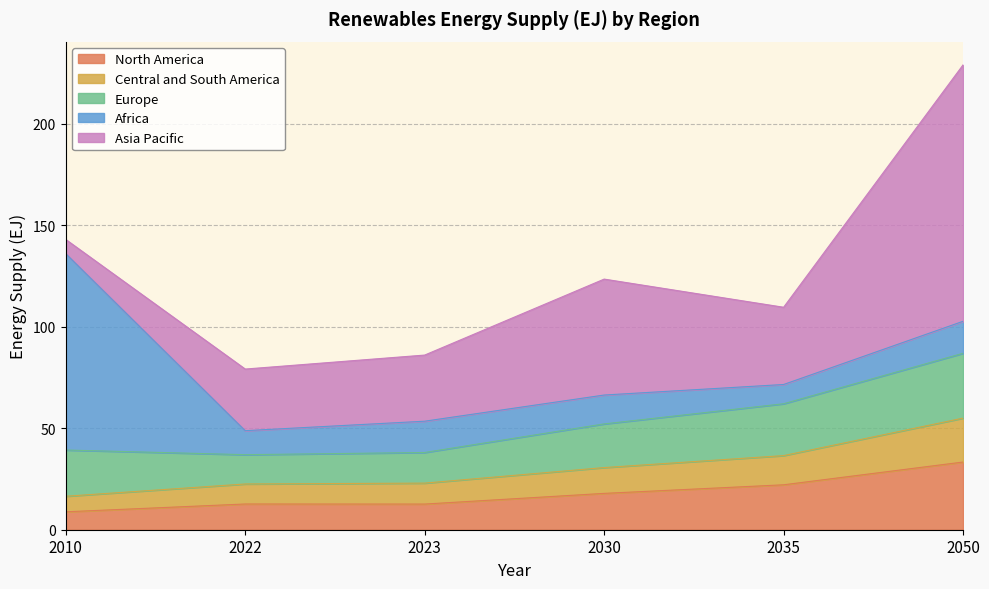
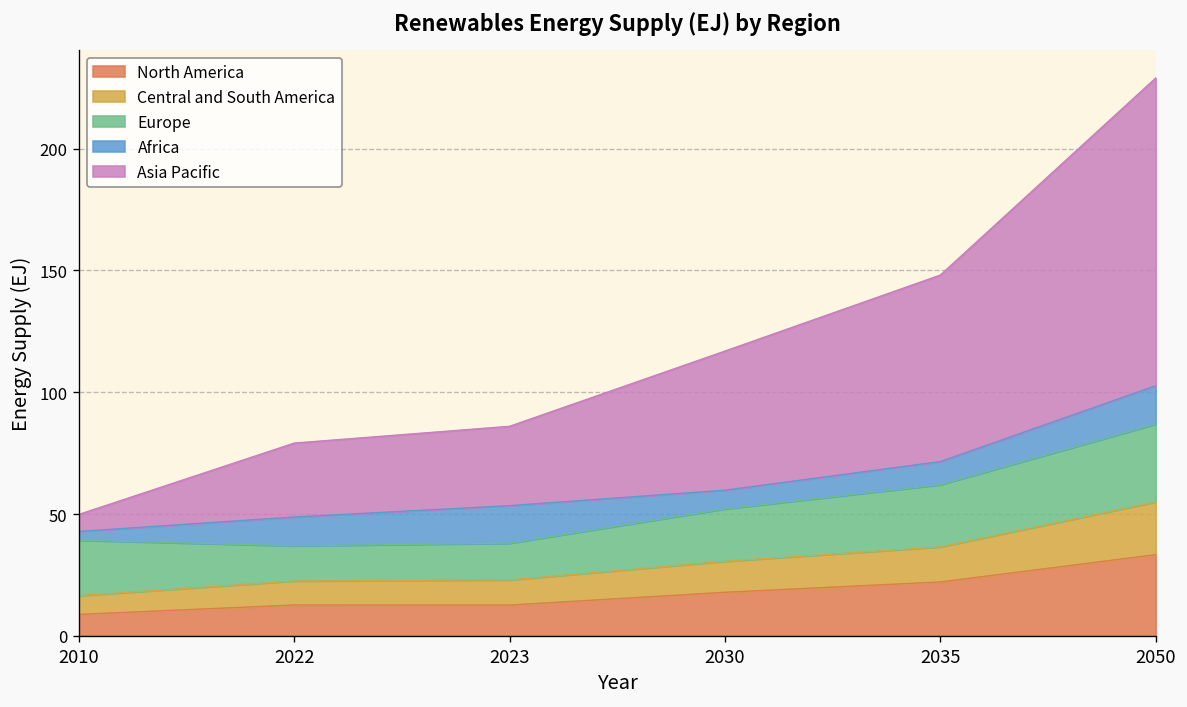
  {
    "Europe": {
      "2010": 23,
      "2022": 14,
      "2023": 15,
      "2030": 22,
      "2035": 26,
      "2050": 32
    },
    "Africa": {
-     "2010": 97,
+     "2010": 4,
      "2022": 12,
      "2023": 15,
-     "2030": 14,
+     "2030": 8,
      "2035": 9,
      "2050": 16
    },
    "Asia Pacific": {
      "2010": 7,
      "2022": 30,
      "2023": 33,
      "2030": 57,
-     "2035": 38,
+     "2035": 77,
      "2050": 126
    }
  }
